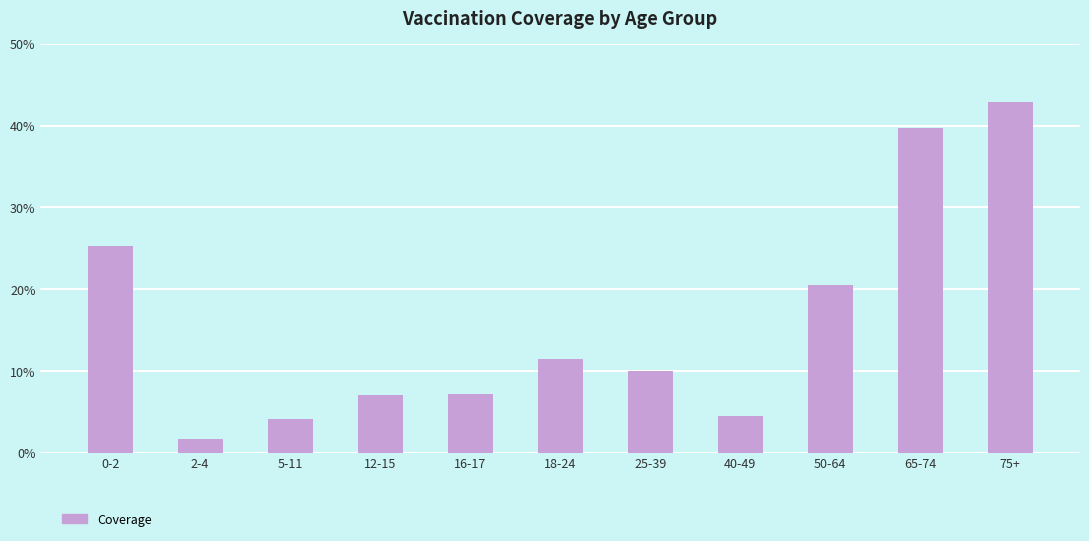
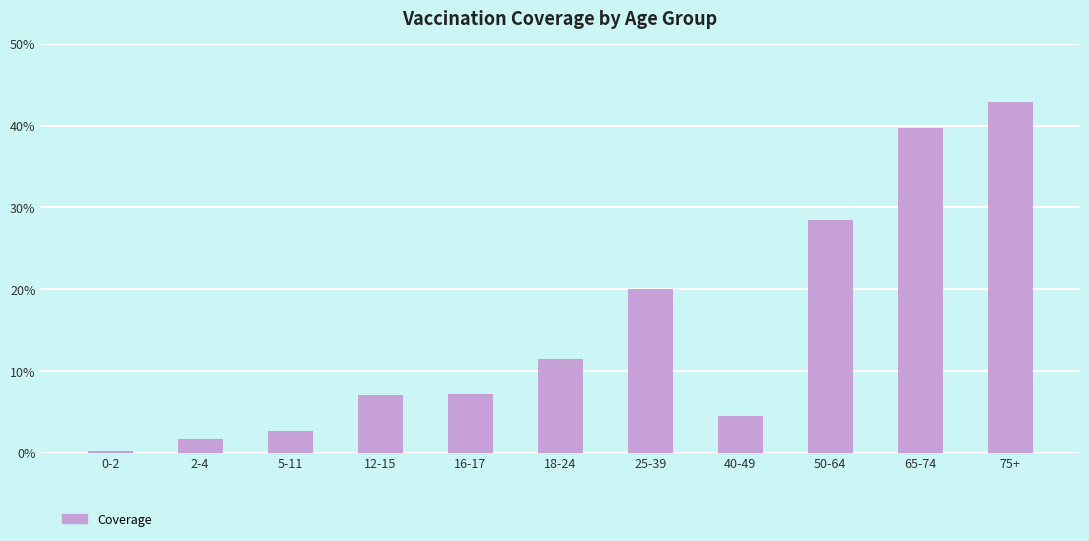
  {
-   "0-2": "25%",
+   "0-2": "0%",
    "2-4": "2%",
-   "5-11": "4%",
+   "5-11": "3%",
    "12-15": "7%",
    "16-17": "7%",
    "18-24": "12%",
-   "25-39": "10%",
+   "25-39": "20%",
    "40-49": "5%",
-   "50-64": "21%",
+   "50-64": "28%",
    "65-74": "40%",
    "75+": "43%"
  }
